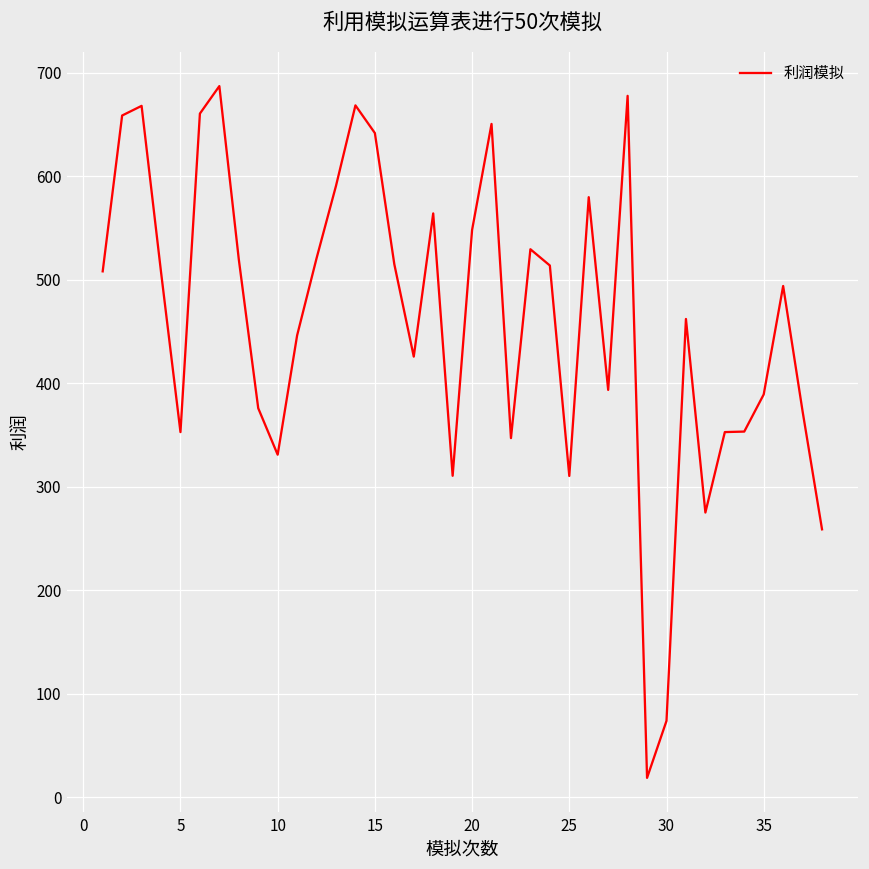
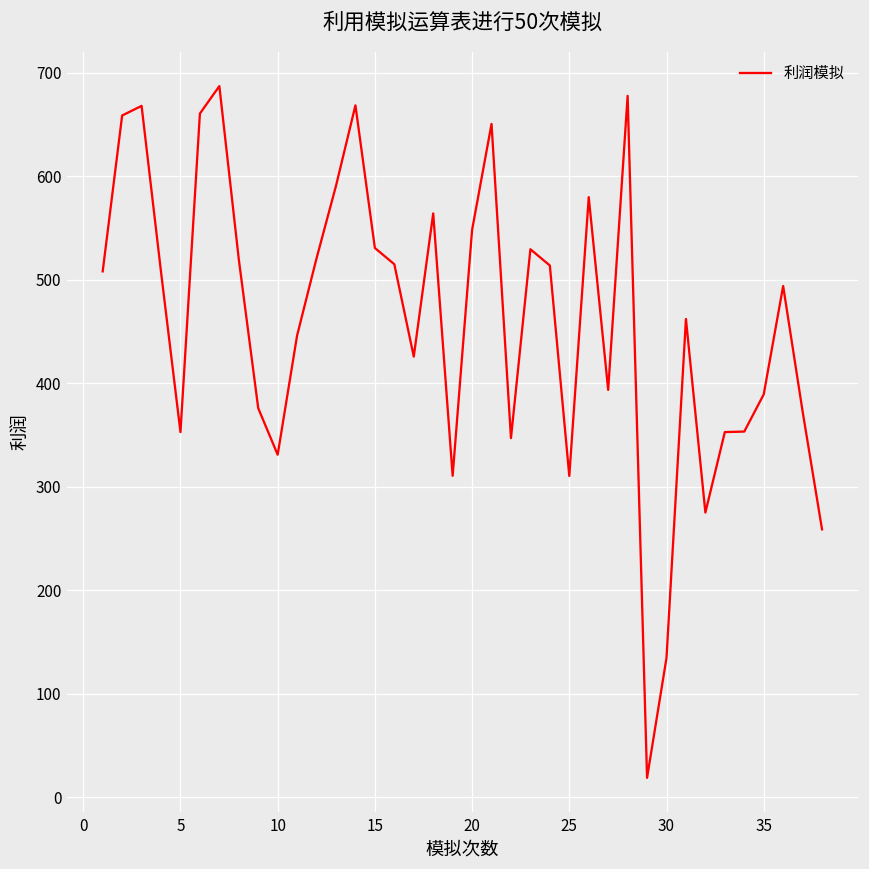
  {
    "5": 350,
    "10": 330,
-   "15": 640,
+   "15": 530,
    "20": 550,
    "25": 310,
-   "30": 70,
+   "30": 130,
    "35": 390
  }
